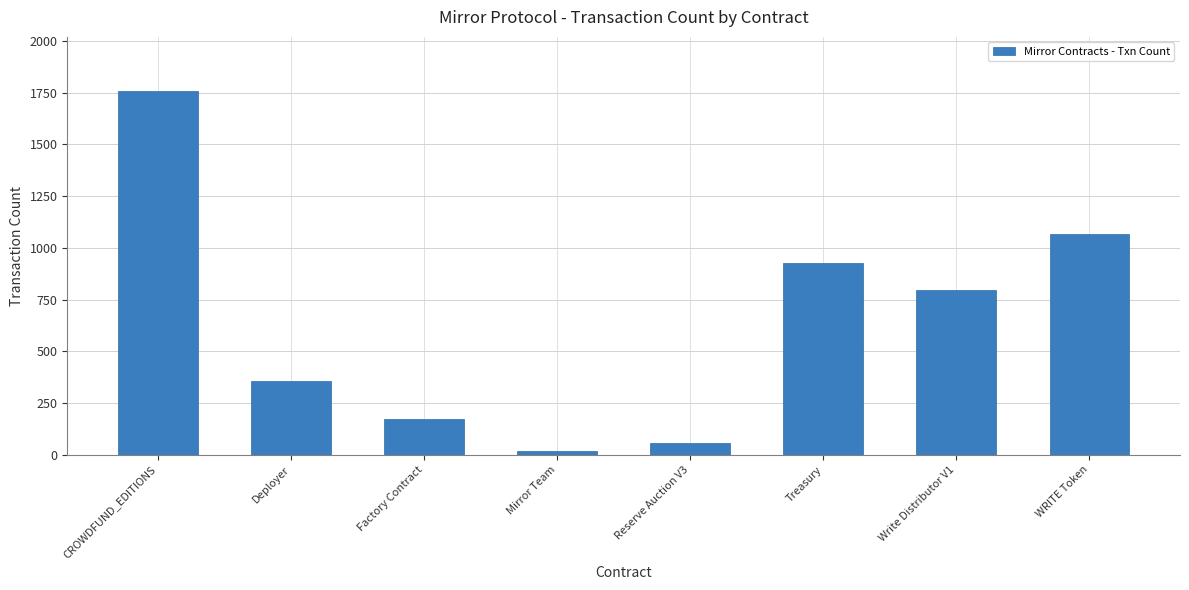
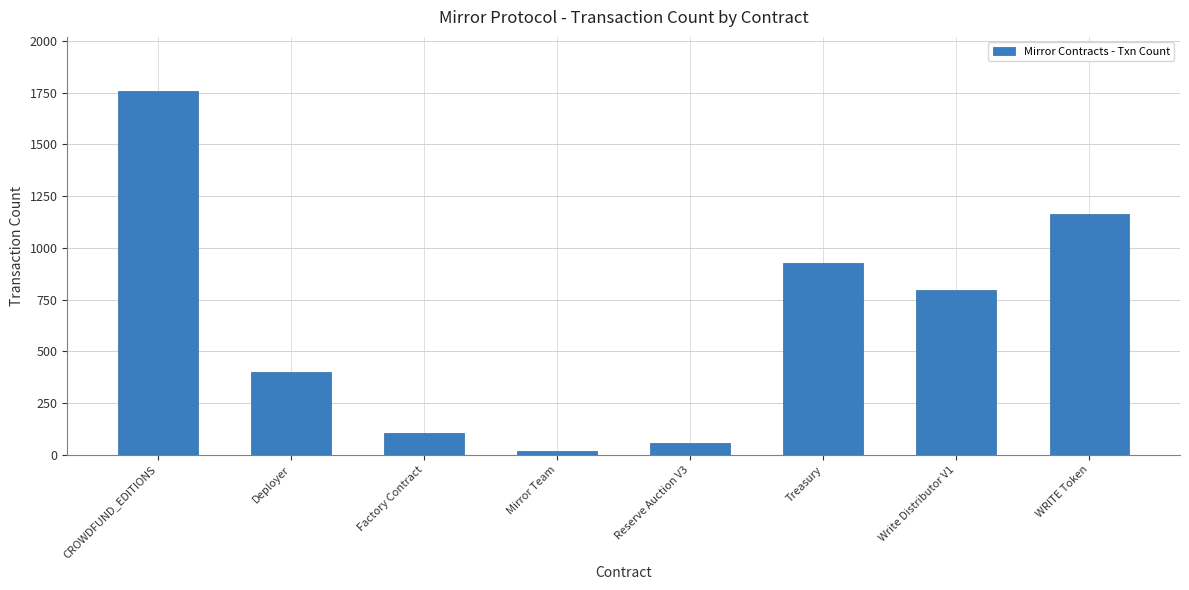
  {
    "CROWDFUND_EDITIONS": 1760,
-   "Deployer": 360,
-   "Factory Contract": 170,
+   "Deployer": 400,
+   "Factory Contract": 110,
    "Mirror Team": 20,
    "Reserve Auction V3": 60,
    "Treasury": 930,
    "Write Distributor V1": 800,
-   "WRITE Token": 1070
+   "WRITE Token": 1160
  }
